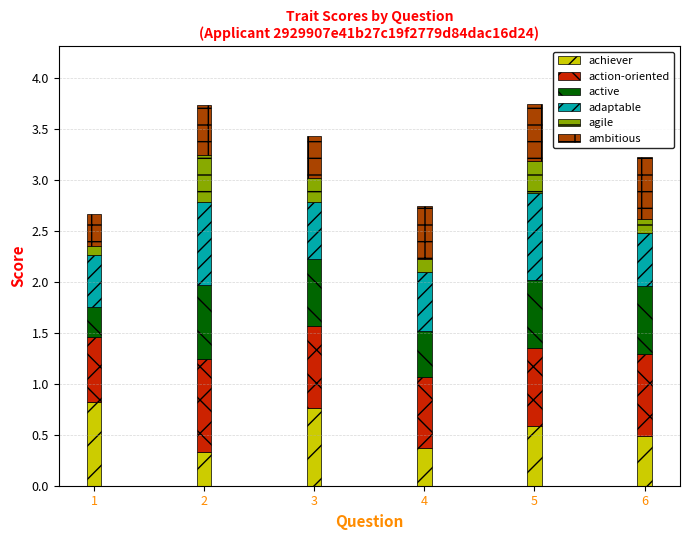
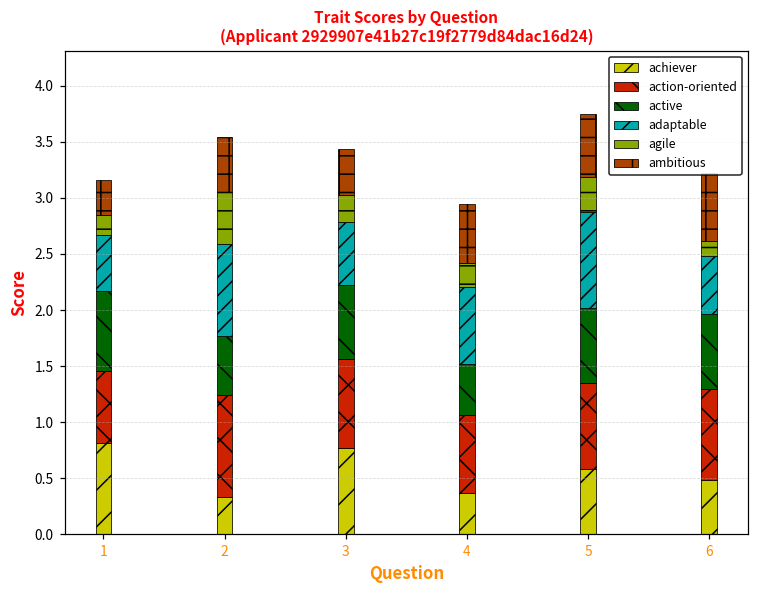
  {
    "achiever": {
      "1": 0.82,
      "2": 0.33,
      "3": 0.77,
      "4": 0.37,
      "5": 0.58,
      "6": 0.49
    },
    "active": {
-     "1": 0.30,
-     "2": 0.72,
+     "1": 0.71,
+     "2": 0.53,
      "3": 0.66,
      "4": 0.46,
      "5": 0.66,
      "6": 0.67
    },
    "adaptable": {
      "1": 0.50,
      "2": 0.82,
      "3": 0.56,
-     "4": 0.57,
+     "4": 0.68,
      "5": 0.86,
      "6": 0.52
    },
    "agile": {
-     "1": 0.09,
+     "1": 0.18,
      "2": 0.46,
      "3": 0.24,
-     "4": 0.13,
+     "4": 0.22,
      "5": 0.31,
      "6": 0.13
    }
  }
